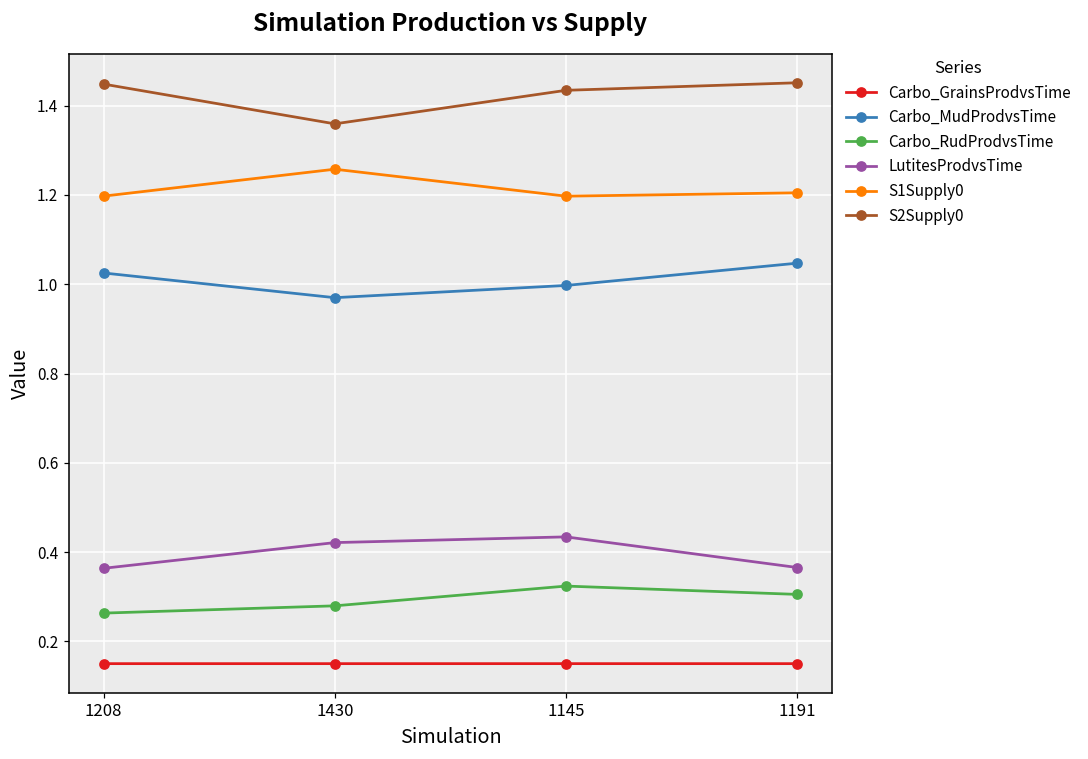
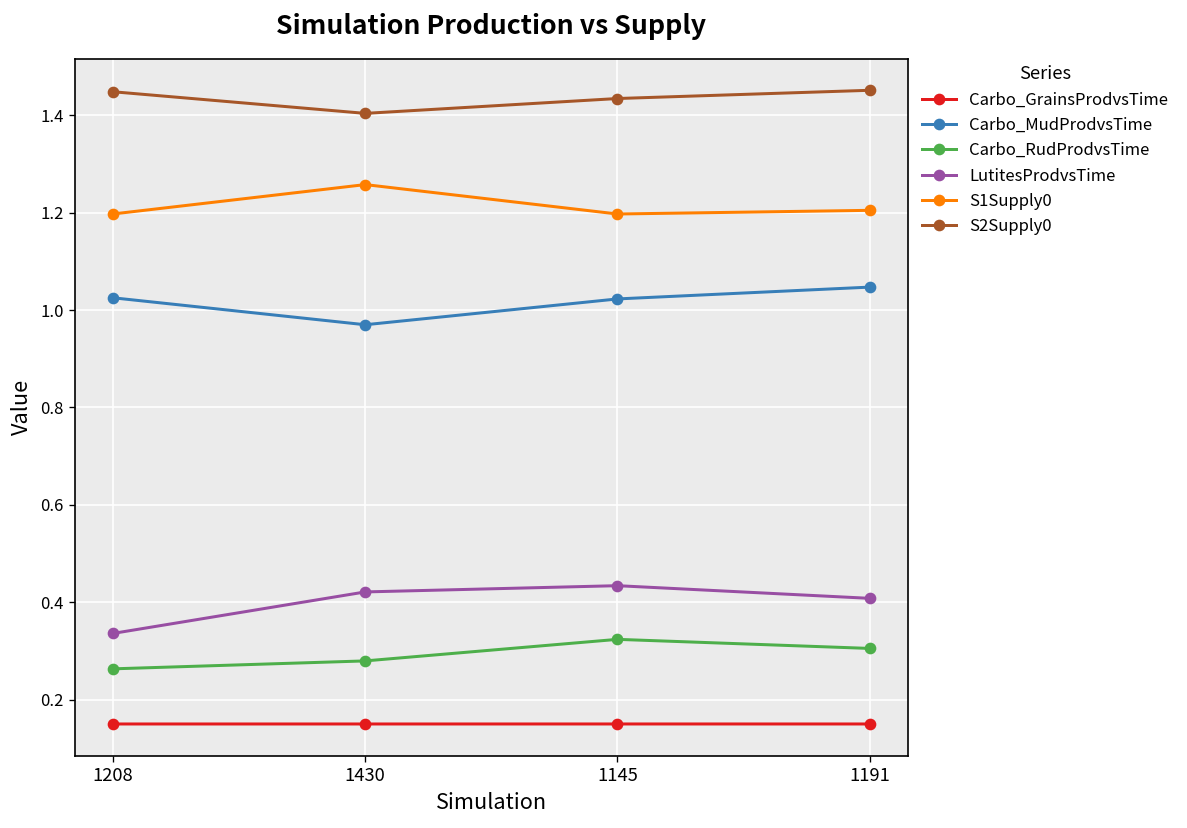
  {
    "Carbo_GrainsProdvsTime": {
      "1208": 0.15,
      "1430": 0.15,
      "1145": 0.15,
      "1191": 0.15
    },
    "Carbo_MudProdvsTime": {
      "1208": 1.03,
      "1430": 0.97,
-     "1145": 1.00,
+     "1145": 1.02,
      "1191": 1.05
    },
    "Carbo_RudProdvsTime": {
      "1208": 0.26,
      "1430": 0.28,
      "1145": 0.32,
      "1191": 0.31
    },
    "LutitesProdvsTime": {
-     "1208": 0.36,
+     "1208": 0.34,
      "1430": 0.42,
      "1145": 0.43,
-     "1191": 0.37
+     "1191": 0.41
    },
    "S1Supply0": {
      "1208": 1.20,
      "1430": 1.26,
      "1145": 1.20,
      "1191": 1.20
    },
    "S2Supply0": {
      "1208": 1.45,
-     "1430": 1.36,
+     "1430": 1.40,
      "1145": 1.43,
      "1191": 1.45
    }
  }
